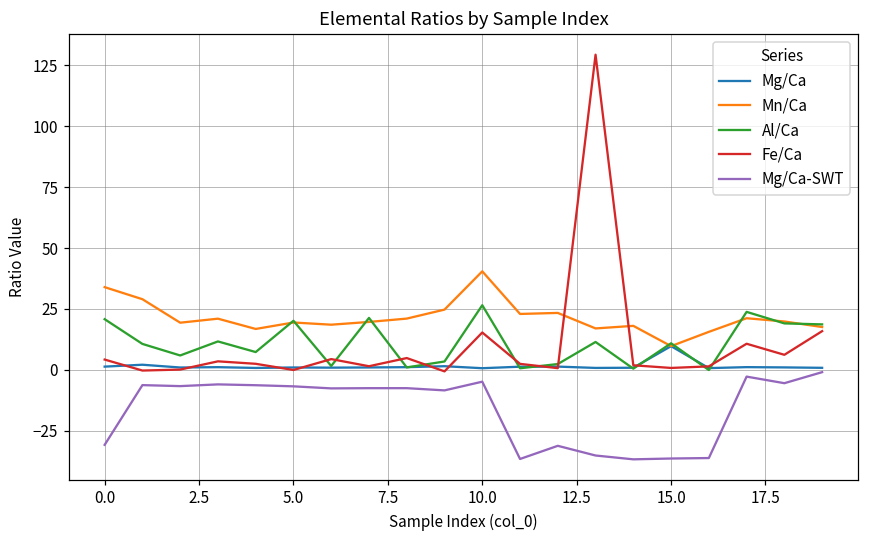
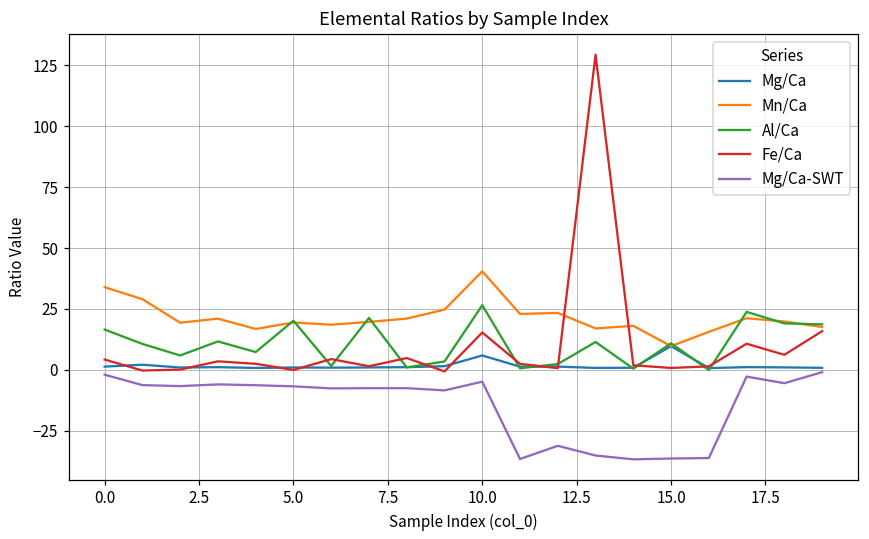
  {
    "Mg/Ca": {
      "0.0": 1,
-     "10.0": 1
+     "10.0": 6
    },
    "Mn/Ca": {
      "0.0": 34,
      "10.0": 40
    },
    "Al/Ca": {
-     "0.0": 21,
+     "0.0": 17,
      "10.0": 27,
      "15.0": 11
    },
    "Fe/Ca": {
      "0.0": 4,
      "10.0": 15,
      "15.0": 1
    },
    "Mg/Ca-SWT": {
-     "0.0": -31,
+     "0.0": -2,
      "5.0": -7,
      "10.0": -5,
      "15.0": -36
    }
  }
